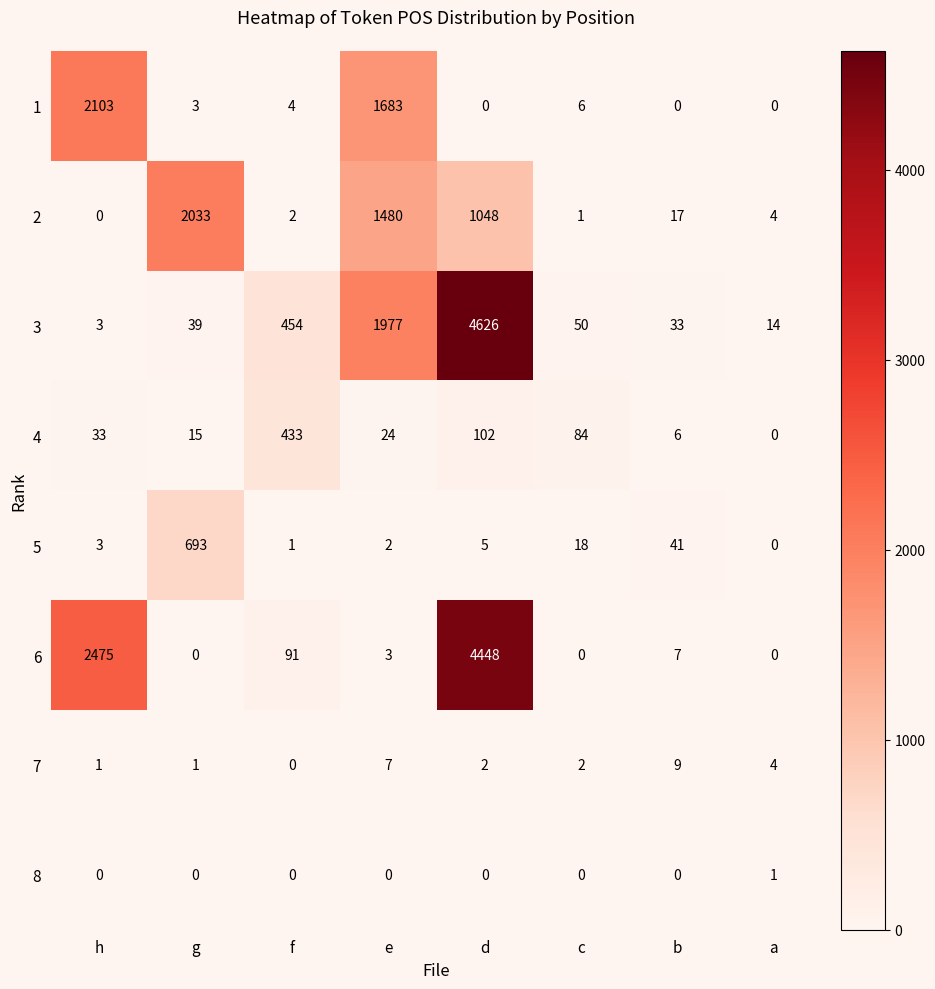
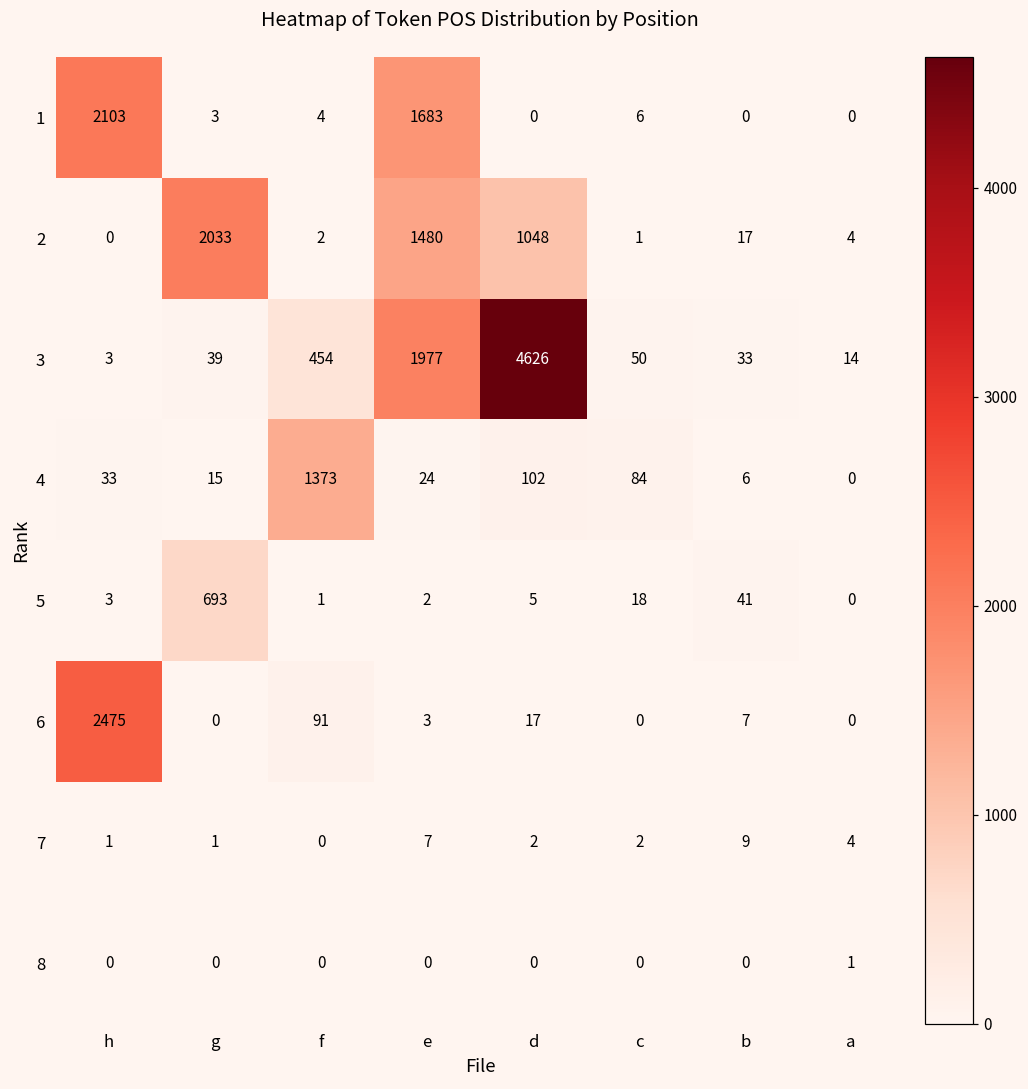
  {
    "1": {
      "h": 2103,
      "g": 3,
      "f": 4,
      "e": 1683,
      "d": 0,
      "c": 6,
      "b": 0,
      "a": 0
    },
    "2": {
      "h": 0,
      "g": 2033,
      "f": 2,
      "e": 1480,
      "d": 1048,
      "c": 1,
      "b": 17,
      "a": 4
    },
    "3": {
      "h": 3,
      "g": 39,
      "f": 454,
      "e": 1977,
      "d": 4626,
      "c": 50,
      "b": 33,
      "a": 14
    },
    "4": {
      "h": 33,
      "g": 15,
-     "f": 433,
+     "f": 1373,
      "e": 24,
      "d": 102,
      "c": 84,
      "b": 6,
      "a": 0
    },
    "5": {
      "h": 3,
      "g": 693,
      "f": 1,
      "e": 2,
      "d": 5,
      "c": 18,
      "b": 41,
      "a": 0
    },
    "6": {
      "h": 2475,
      "g": 0,
      "f": 91,
      "e": 3,
-     "d": 4448,
+     "d": 17,
      "c": 0,
      "b": 7,
      "a": 0
    },
    "7": {
      "h": 1,
      "g": 1,
      "f": 0,
      "e": 7,
      "d": 2,
      "c": 2,
      "b": 9,
      "a": 4
    },
    "8": {
      "h": 0,
      "g": 0,
      "f": 0,
      "e": 0,
      "d": 0,
      "c": 0,
      "b": 0,
      "a": 1
    }
  }
